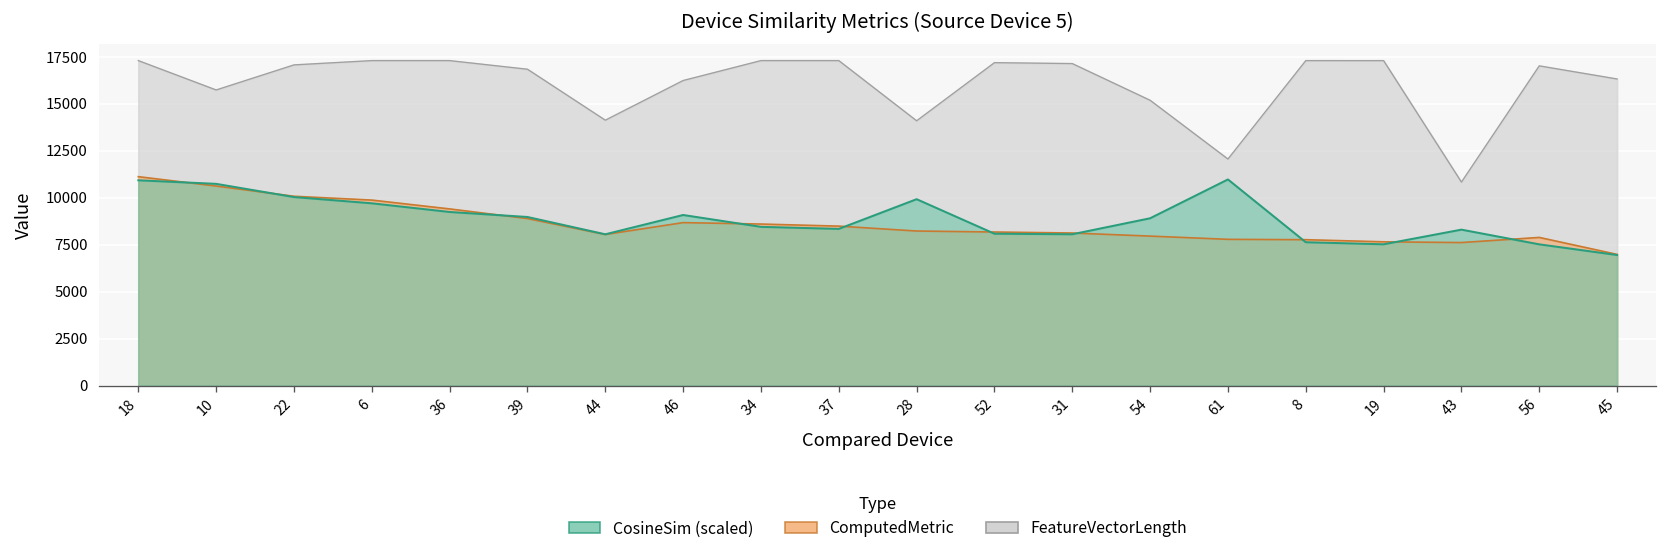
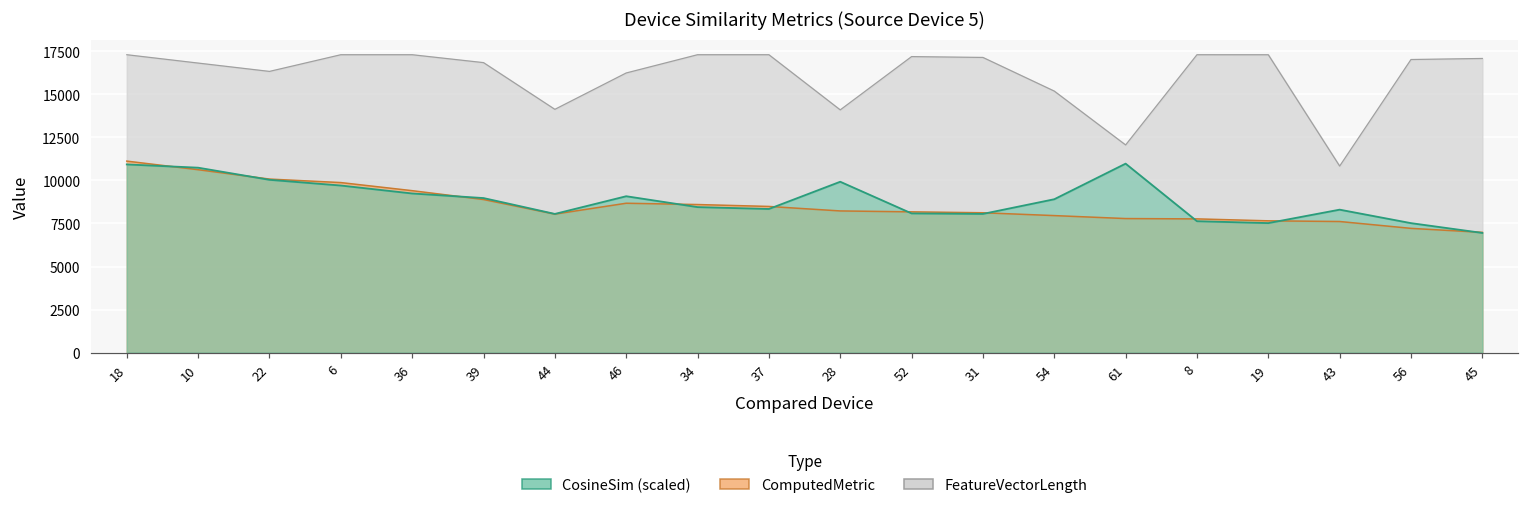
  {
    "FeatureVectorLength": {
      "18": 17300,
-     "10": 15700,
-     "22": 17100,
+     "10": 16800,
+     "22": 16300,
      "6": 17300,
      "36": 17300,
      "39": 16800,
      "44": 14100,
      "46": 16200,
      "34": 17300,
      "37": 17300,
      "28": 14100,
      "52": 17200,
      "31": 17100,
      "54": 15200,
      "61": 12100,
      "8": 17300,
      "19": 17300,
      "43": 10800,
      "56": 17000,
-     "45": 16300
+     "45": 17100
    },
    "ComputedMetric": {
      "18": 11100,
      "6": 9900,
      "36": 9400,
      "46": 8700,
      "28": 8200,
      "54": 8000,
      "61": 7800,
      "43": 7600,
-     "56": 7900
+     "56": 7200
    },
    "CosineSim (scaled)": {
      "18": 10900,
      "6": 9700,
      "36": 9200,
      "46": 9100,
      "28": 9900,
      "54": 8900,
      "61": 11000,
      "43": 8300,
      "56": 7500
    }
  }
